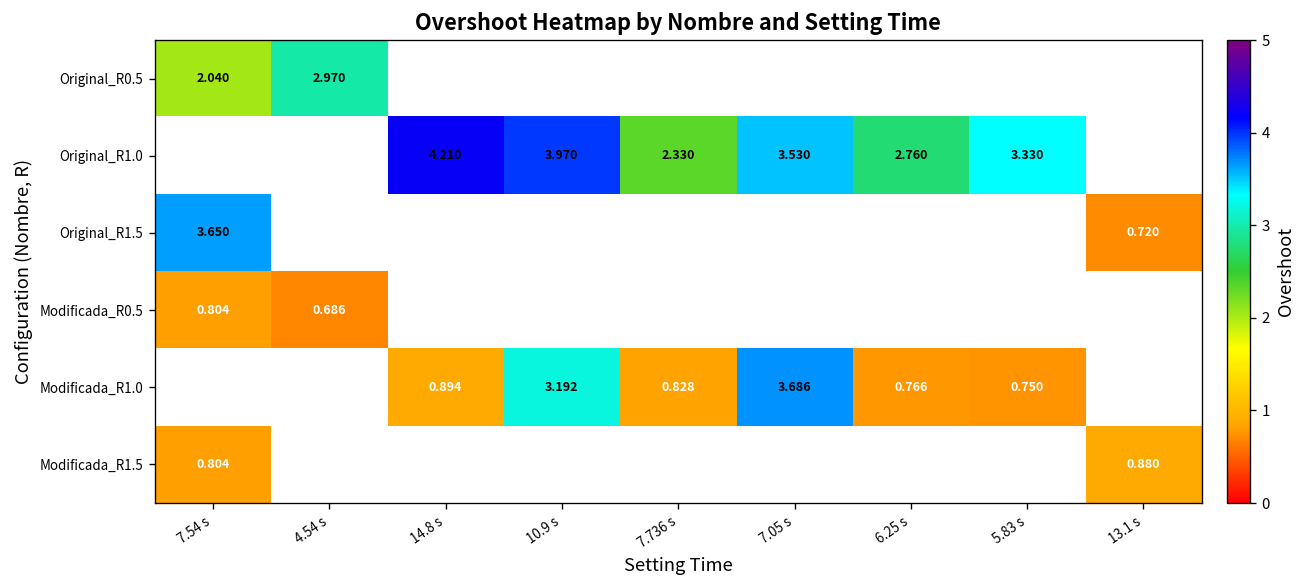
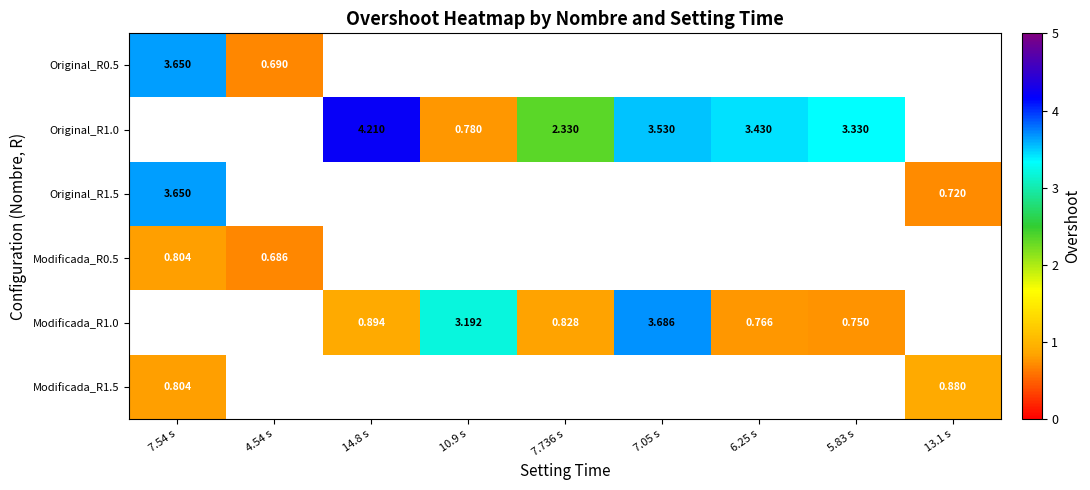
  {
    "Original_R0.5": {
-     "7.54 s": 2.040,
-     "4.54 s": 2.970
+     "7.54 s": 3.650,
+     "4.54 s": 0.690
    },
    "Original_R1.0": {
      "14.8 s": 4.210,
-     "10.9 s": 3.970,
+     "10.9 s": 0.780,
      "7.736 s": 2.330,
      "7.05 s": 3.530,
-     "6.25 s": 2.760,
+     "6.25 s": 3.430,
      "5.83 s": 3.330
    },
    "Original_R1.5": {
      "7.54 s": 3.650,
      "13.1 s": 0.720
    },
    "Modificada_R0.5": {
      "7.54 s": 0.804,
      "4.54 s": 0.686
    },
    "Modificada_R1.0": {
      "14.8 s": 0.894,
      "10.9 s": 3.192,
      "7.736 s": 0.828,
      "7.05 s": 3.686,
      "6.25 s": 0.766,
      "5.83 s": 0.750
    },
    "Modificada_R1.5": {
      "7.54 s": 0.804,
      "13.1 s": 0.880
    }
  }
